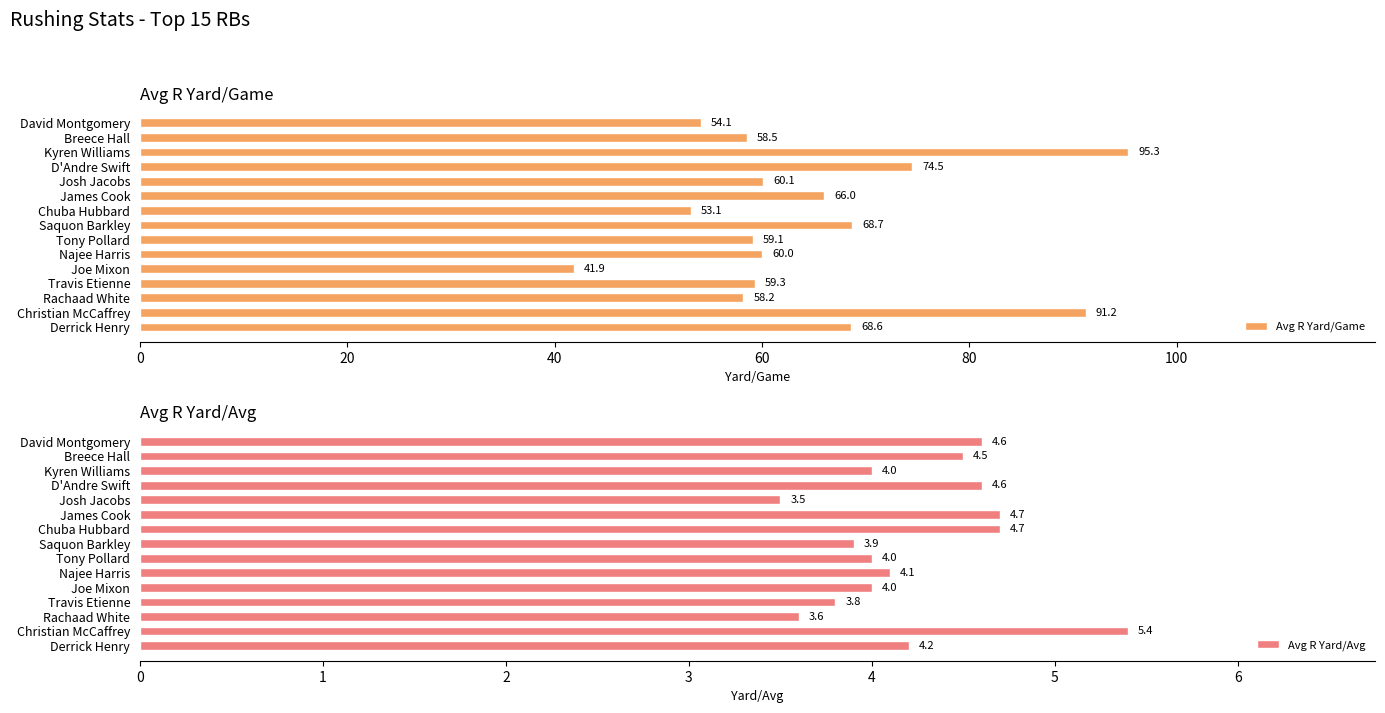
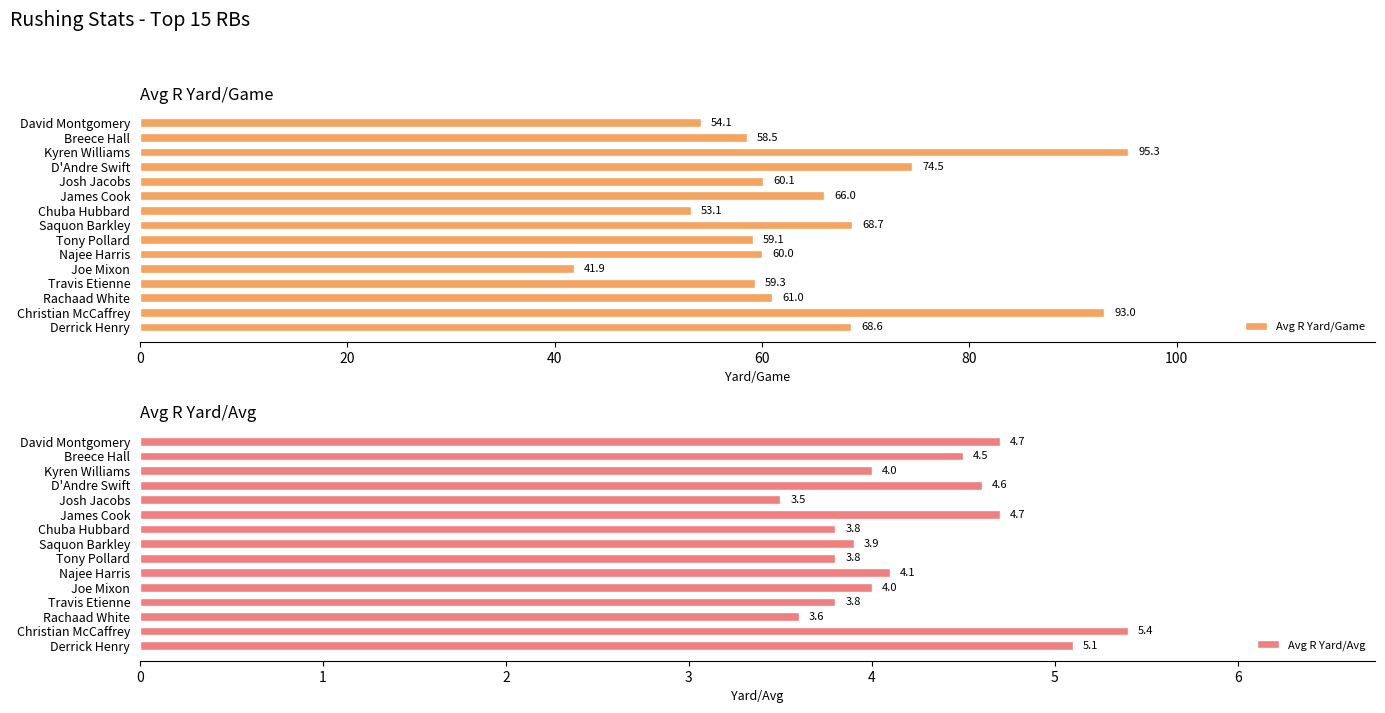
  {
    "Avg R Yard/Game": {
      "David Montgomery": 54.1,
      "Breece Hall": 58.5,
      "Kyren Williams": 95.3,
      "D'Andre Swift": 74.5,
      "Josh Jacobs": 60.1,
      "James Cook": 66.0,
      "Chuba Hubbard": 53.1,
      "Saquon Barkley": 68.7,
      "Tony Pollard": 59.1,
      "Najee Harris": 60.0,
      "Joe Mixon": 41.9,
      "Travis Etienne": 59.3,
-     "Rachaad White": 58.2,
-     "Christian McCaffrey": 91.2,
+     "Rachaad White": 61.0,
+     "Christian McCaffrey": 93.0,
      "Derrick Henry": 68.6
    },
    "Avg R Yard/Avg": {
-     "David Montgomery": 4.6,
+     "David Montgomery": 4.7,
      "Breece Hall": 4.5,
      "Kyren Williams": 4.0,
      "D'Andre Swift": 4.6,
      "Josh Jacobs": 3.5,
      "James Cook": 4.7,
-     "Chuba Hubbard": 4.7,
+     "Chuba Hubbard": 3.8,
      "Saquon Barkley": 3.9,
-     "Tony Pollard": 4.0,
+     "Tony Pollard": 3.8,
      "Najee Harris": 4.1,
      "Joe Mixon": 4.0,
      "Travis Etienne": 3.8,
      "Rachaad White": 3.6,
      "Christian McCaffrey": 5.4,
-     "Derrick Henry": 4.2
+     "Derrick Henry": 5.1
    }
  }
